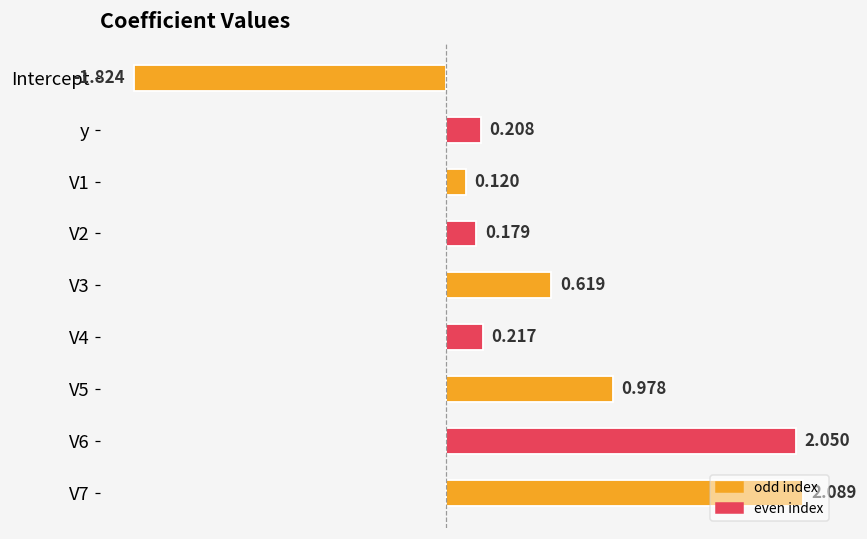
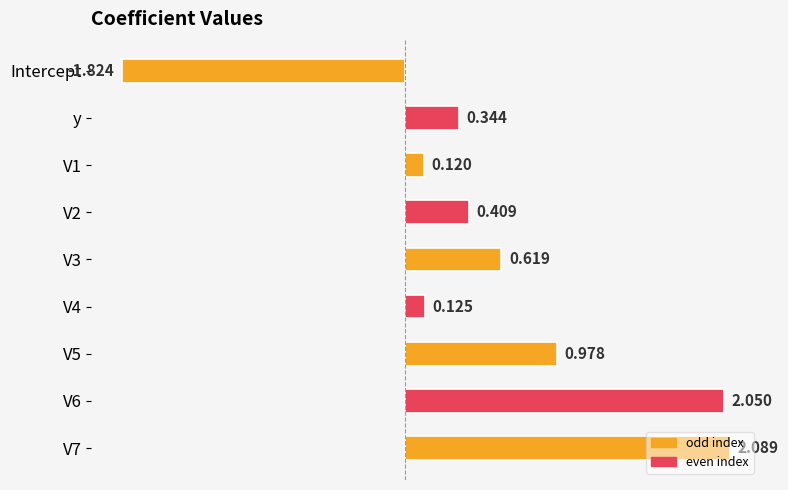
  {
    "Intercept": -1.824,
-   "y": 0.208,
+   "y": 0.344,
    "V1": 0.120,
-   "V2": 0.179,
+   "V2": 0.409,
    "V3": 0.619,
-   "V4": 0.217,
+   "V4": 0.125,
    "V5": 0.978,
    "V6": 2.050
  }
